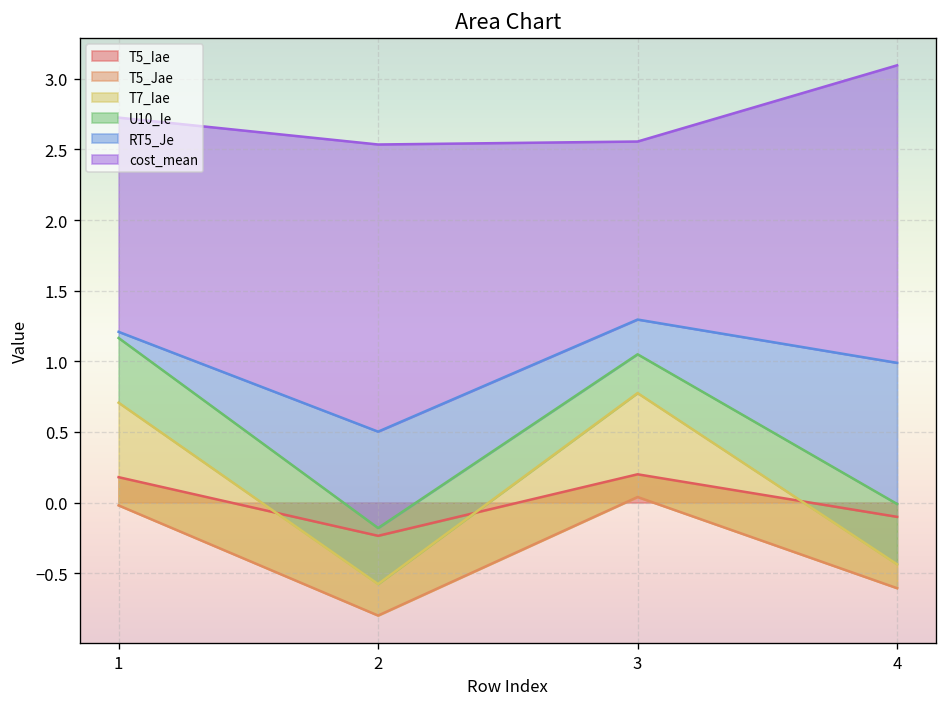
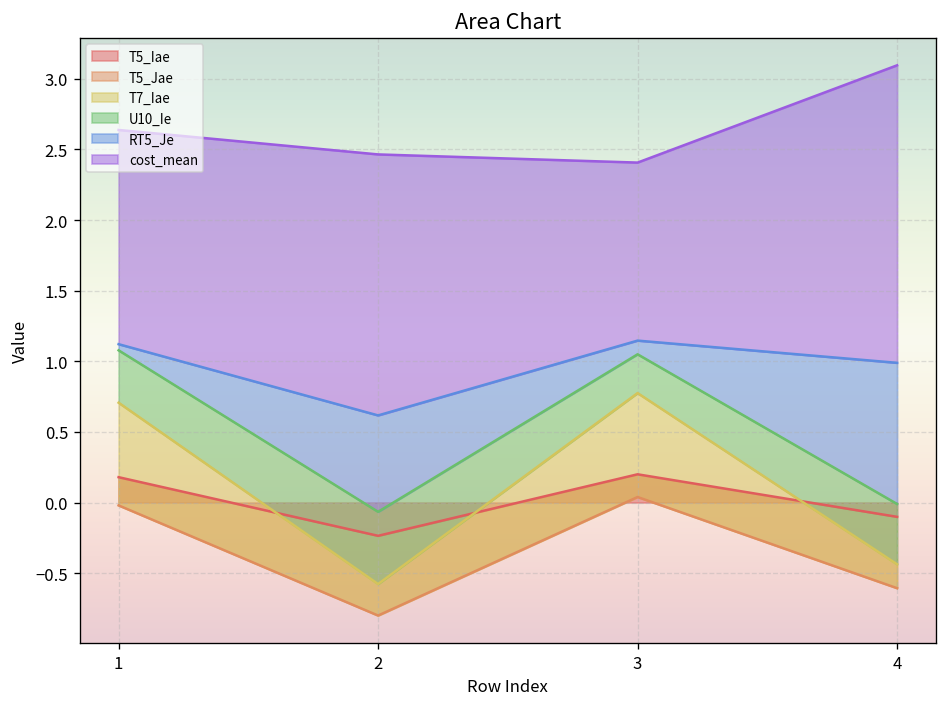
  {
    "U10_Ie": {
-     "1": 0.46,
-     "2": 0.40,
+     "1": 0.37,
+     "2": 0.51,
      "3": 0.27
    },
    "RT5_Je": {
      "1": 0.04,
      "2": 0.68,
-     "3": 0.25,
+     "3": 0.10,
      "4": 1.00
    },
    "cost_mean": {
-     "2": 2.03,
+     "2": 1.85,
      "3": 1.26,
      "4": 2.11
    }
  }
